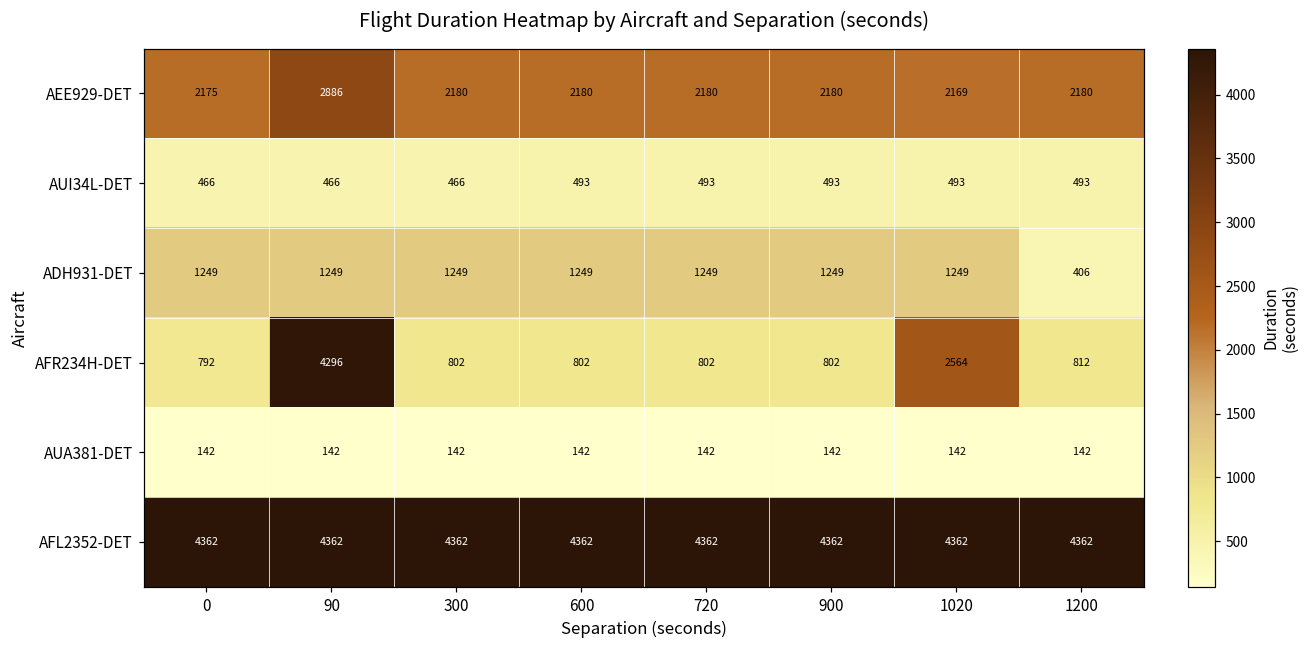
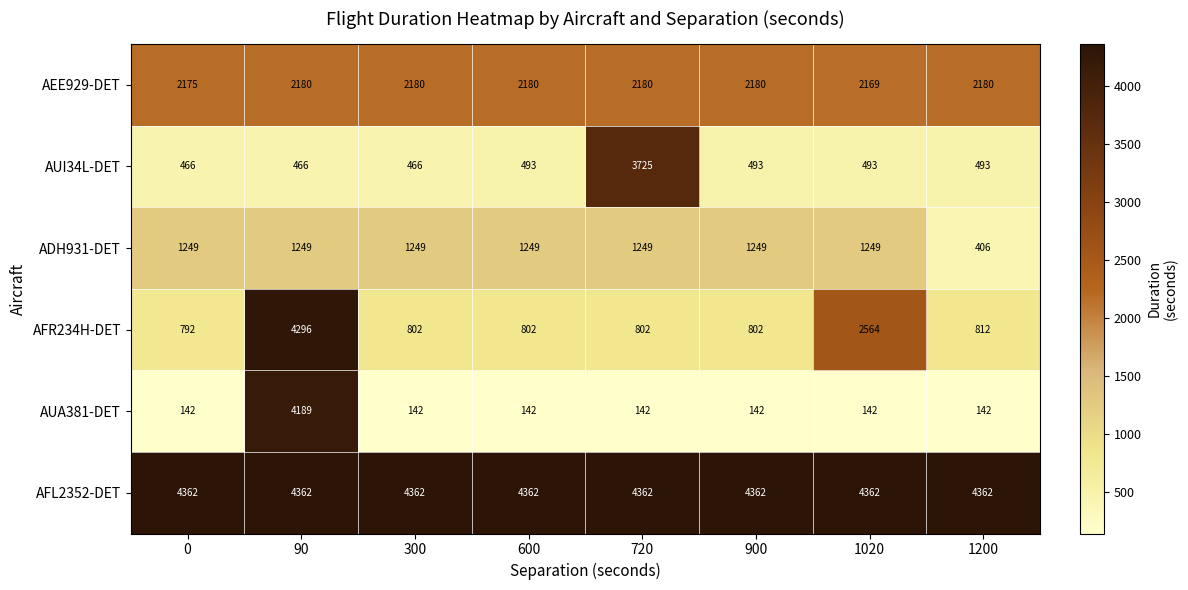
  {
    "AEE929-DET": {
      "0": 2175,
-     "90": 2886,
+     "90": 2180,
      "300": 2180,
      "600": 2180,
      "720": 2180,
      "900": 2180,
      "1020": 2169,
      "1200": 2180
    },
    "AUI34L-DET": {
      "0": 466,
      "90": 466,
      "300": 466,
      "600": 493,
-     "720": 493,
+     "720": 3725,
      "900": 493,
      "1020": 493,
      "1200": 493
    },
    "ADH931-DET": {
      "0": 1249,
      "90": 1249,
      "300": 1249,
      "600": 1249,
      "720": 1249,
      "900": 1249,
      "1020": 1249,
      "1200": 406
    },
    "AFR234H-DET": {
      "0": 792,
      "90": 4296,
      "300": 802,
      "600": 802,
      "720": 802,
      "900": 802,
      "1020": 2564,
      "1200": 812
    },
    "AUA381-DET": {
      "0": 142,
-     "90": 142,
+     "90": 4189,
      "300": 142,
      "600": 142,
      "720": 142,
      "900": 142,
      "1020": 142,
      "1200": 142
    },
    "AFL2352-DET": {
      "0": 4362,
      "90": 4362,
      "300": 4362,
      "600": 4362,
      "720": 4362,
      "900": 4362,
      "1020": 4362,
      "1200": 4362
    }
  }
